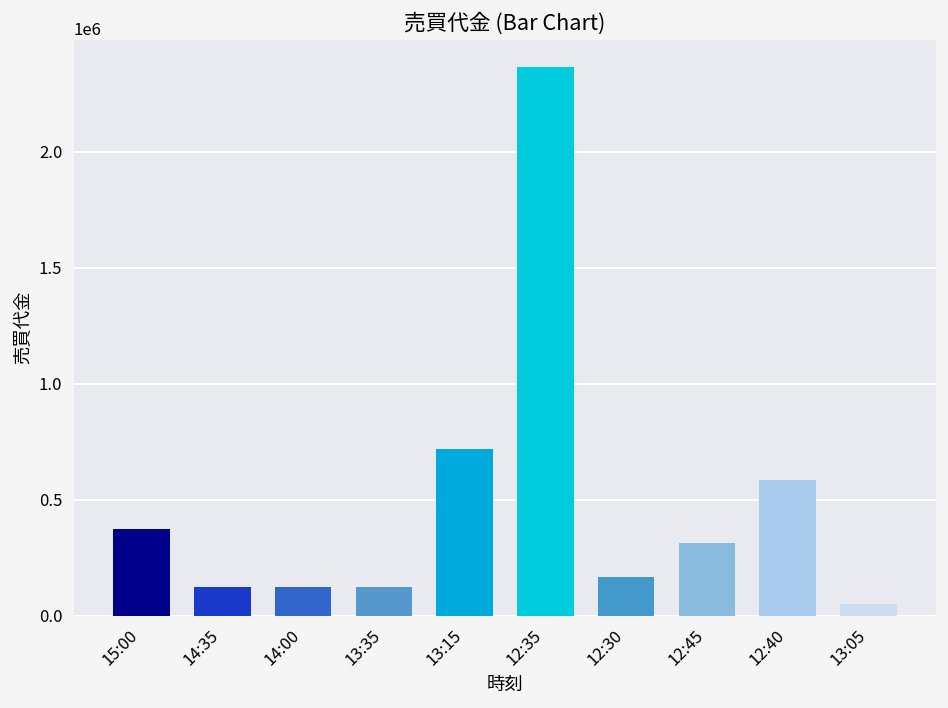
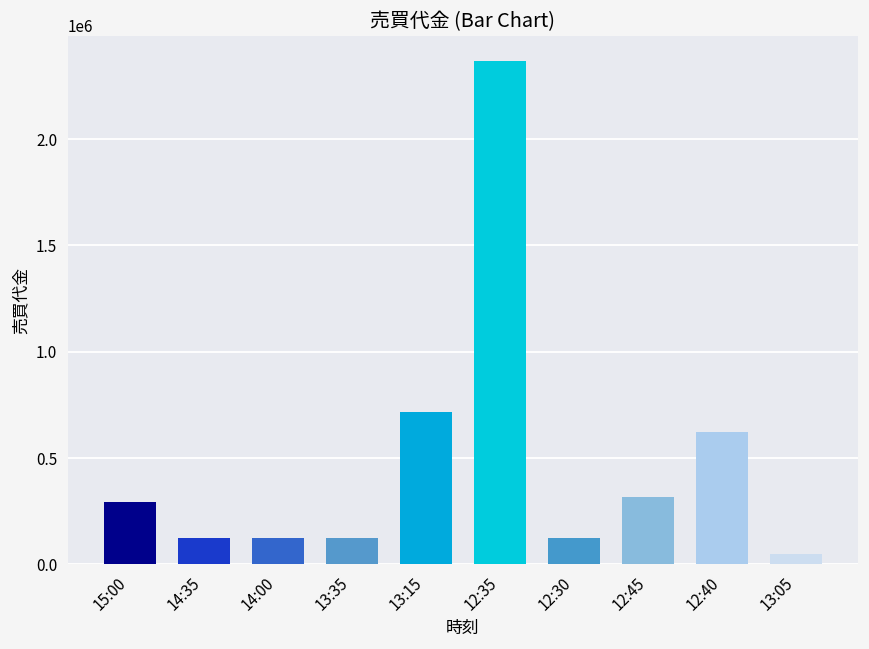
  {
-   "15:00": 380000,
+   "15:00": 290000,
    "14:35": 130000,
    "14:00": 130000,
    "13:35": 130000,
    "13:15": 720000,
    "12:35": 2370000,
-   "12:30": 170000,
+   "12:30": 130000,
    "12:45": 320000,
-   "12:40": 580000,
+   "12:40": 630000,
    "13:05": 50000
  }
